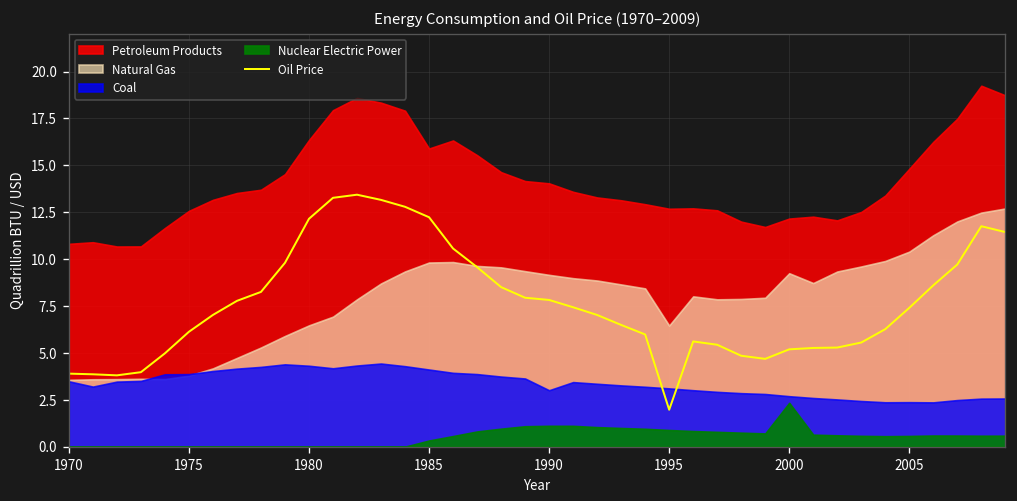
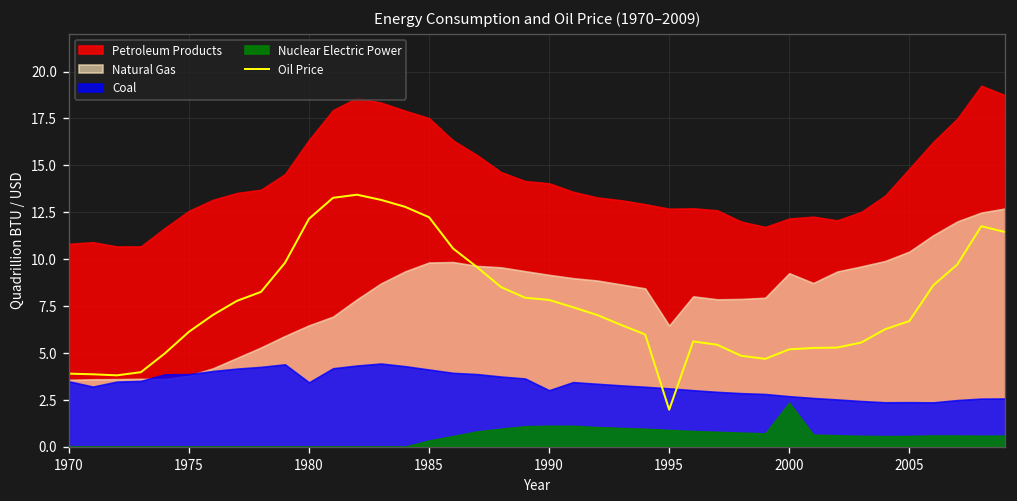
  {
    "Oil Price": {
      "1970": 3.9,
      "1975": 6.1,
      "1980": 12.1,
      "1985": 12.2,
      "1990": 7.8,
      "1995": 2.0,
      "2000": 5.2,
-     "2005": 7.4
+     "2005": 6.7
    },
    "Petroleum Products": {
      "1970": 10.8,
      "1975": 12.6,
      "1980": 16.3,
-     "1985": 15.9,
+     "1985": 17.5,
      "1990": 14.0,
      "1995": 12.7,
      "2000": 12.2,
      "2005": 14.8
    },
    "Natural Gas": {
      "1980": 6.5,
      "1985": 9.8,
      "1990": 9.2,
      "1995": 6.5,
      "2000": 9.2,
      "2005": 10.4
    },
    "Coal": {
-     "1980": 4.3,
+     "1980": 3.4,
      "1985": 4.1,
      "1990": 3.0,
      "1995": 3.1,
      "2000": 2.7,
      "2005": 2.4
    },
    "Nuclear Electric Power": {
      "1970": 0.0,
      "1975": 0.0,
      "1980": 0.0,
      "1985": 0.3,
      "1990": 1.1,
      "1995": 0.9,
      "2000": 2.3,
      "2005": 0.6
    }
  }
